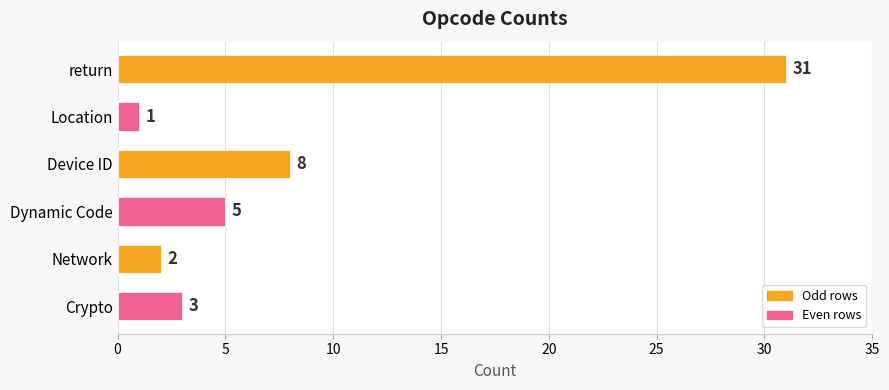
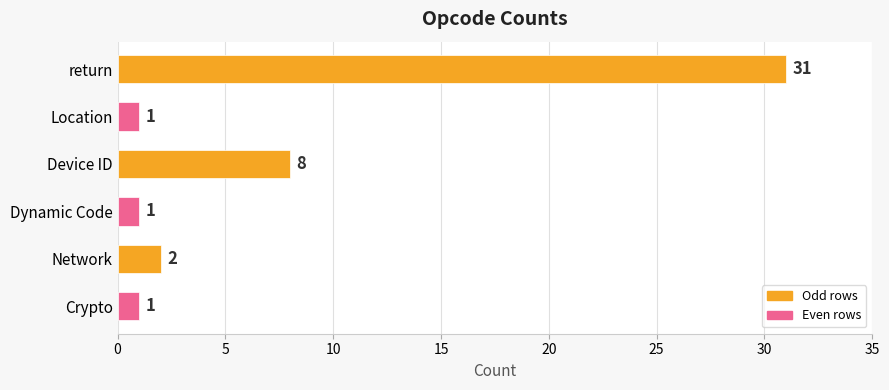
  {
    "return": 31,
    "Location": 1,
    "Device ID": 8,
-   "Dynamic Code": 5,
+   "Dynamic Code": 1,
    "Network": 2,
-   "Crypto": 3
+   "Crypto": 1
  }
